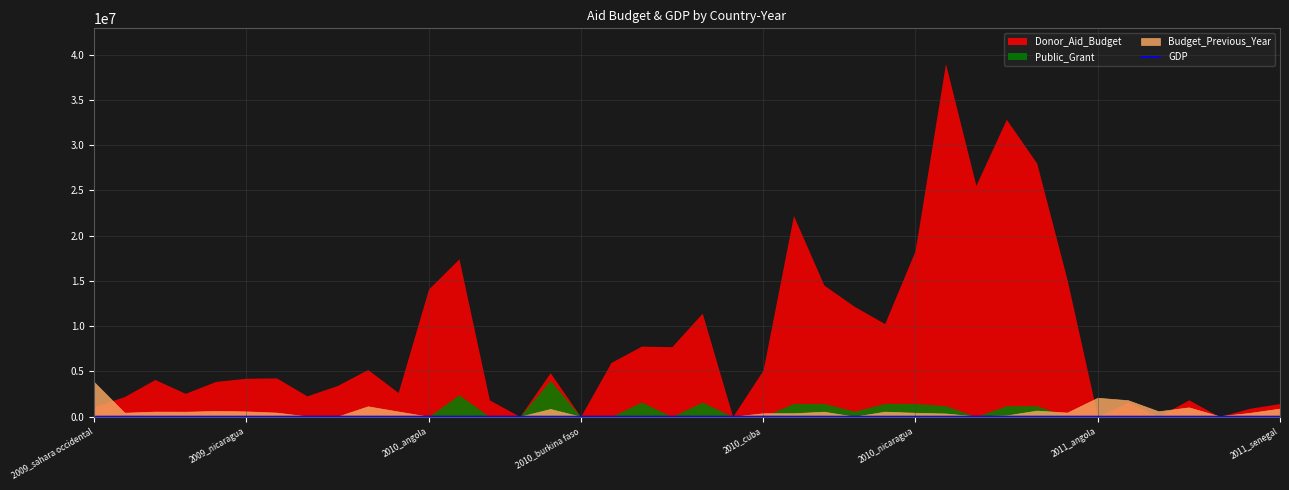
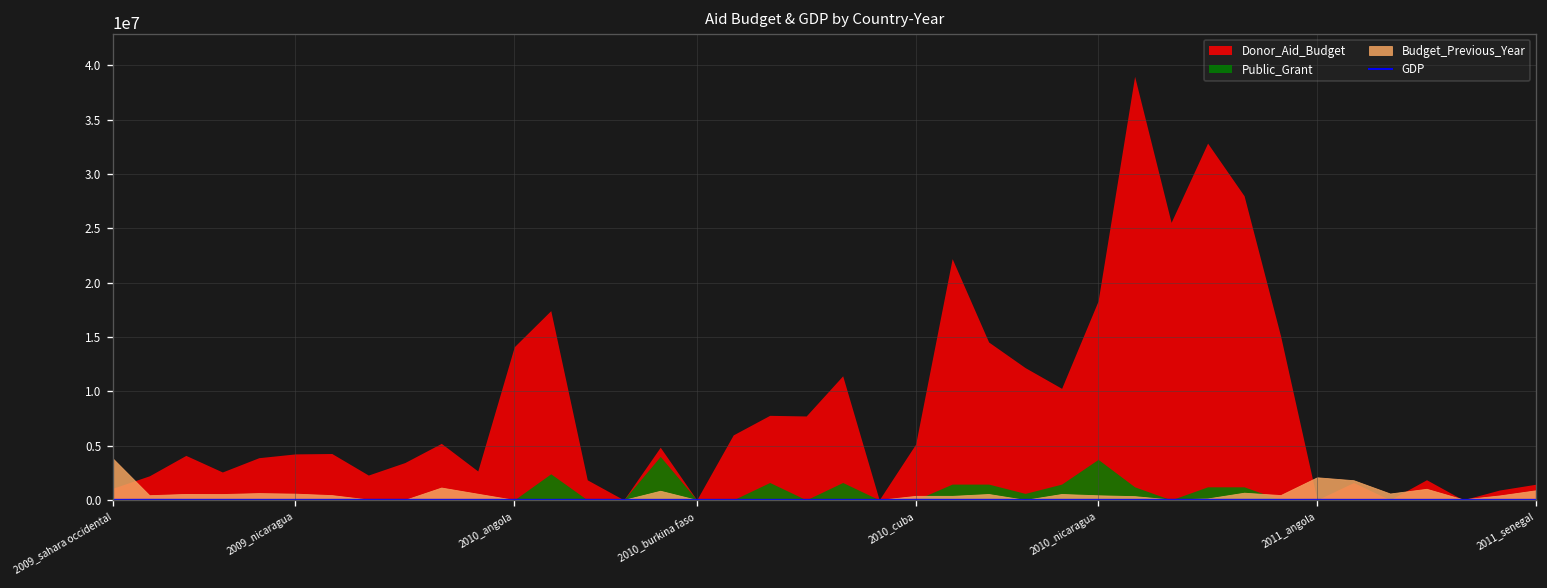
  {
    "Donor_Aid_Budget": {
      "2009_sahara occidental": 1000000,
      "2009_nicaragua": 4000000,
      "2010_angola": 14000000,
      "2010_cuba": 5000000,
      "2010_nicaragua": 18000000,
      "2011_senegal": 1000000
    },
    "GDP": {
      "2010_nicaragua": 0
    },
    "Public_Grant": {
-     "2010_nicaragua": 1000000
+     "2010_nicaragua": 4000000
    },
    "Budget_Previous_Year": {
      "2009_sahara occidental": 4000000,
      "2009_nicaragua": 1000000,
      "2010_cuba": 0,
      "2010_nicaragua": 0,
      "2011_angola": 2000000,
      "2011_senegal": 1000000
    }
  }
